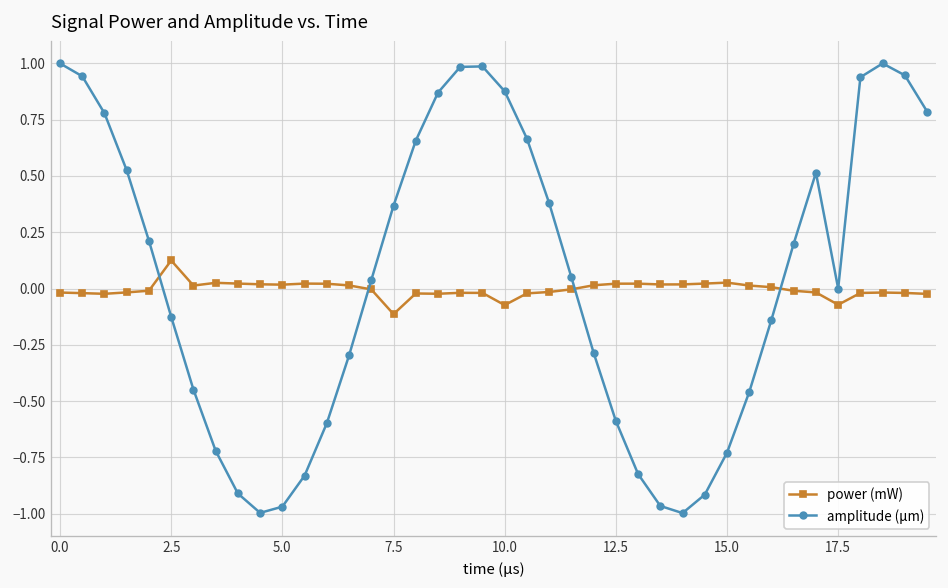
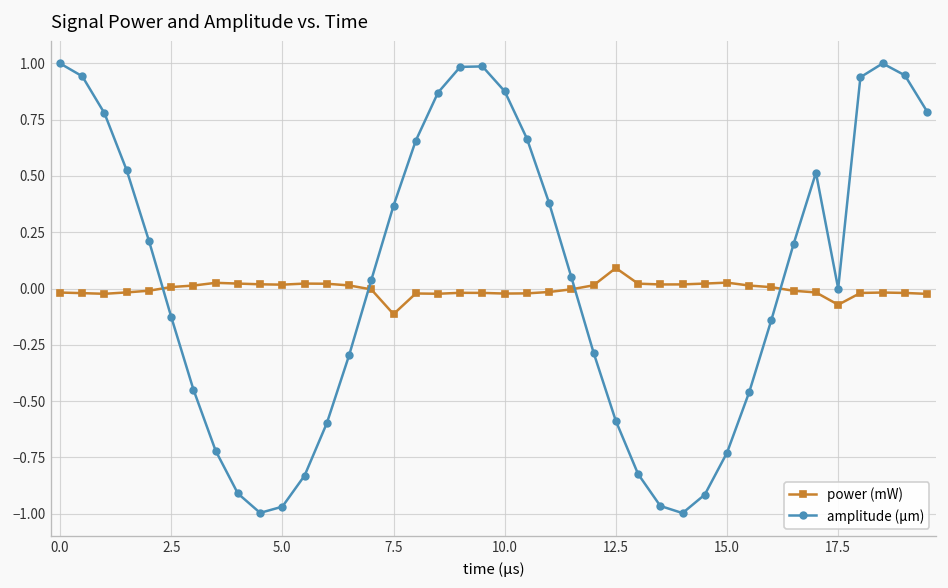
  {
    "power (mW)": {
      "0.0": -0.02,
-     "2.5": 0.12,
+     "2.5": 0.01,
      "5.0": 0.02,
      "7.5": -0.11,
-     "10.0": -0.07,
-     "12.5": 0.02,
+     "10.0": -0.02,
+     "12.5": 0.09,
      "15.0": 0.03,
      "17.5": -0.07
    },
    "amplitude (μm)": {
      "0.0": 1.00,
      "2.5": -0.13,
      "5.0": -0.97,
      "7.5": 0.37,
      "10.0": 0.88,
      "12.5": -0.59,
      "15.0": -0.73,
      "17.5": 0.00
    }
  }
